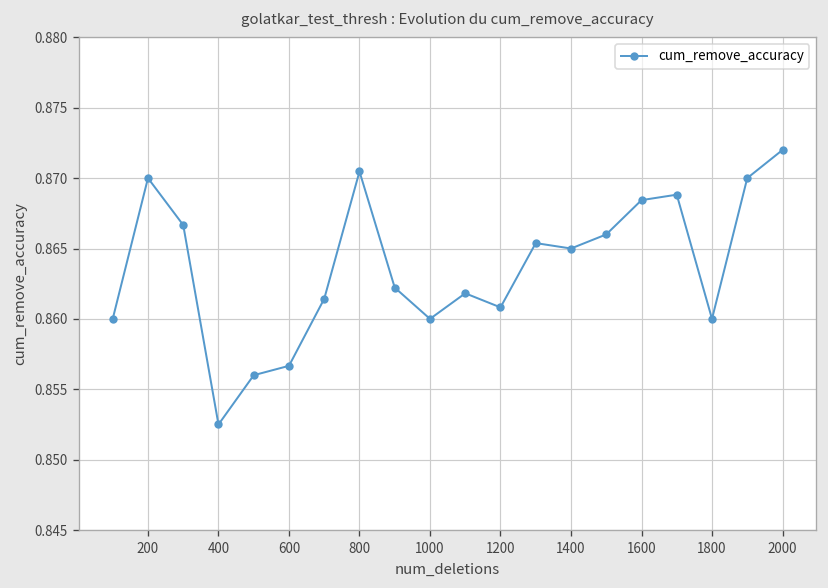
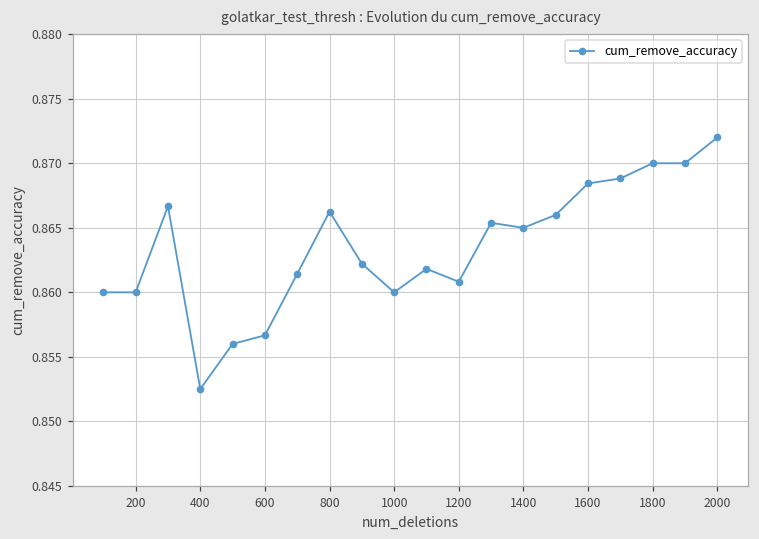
  {
-   "200": 0.87,
+   "200": 0.86,
    "400": 0.8525,
    "600": 0.8567,
-   "800": 0.8705,
+   "800": 0.8663,
    "1000": 0.8600,
    "1200": 0.8608,
    "1400": 0.8650,
    "1600": 0.8684,
-   "1800": 0.86,
+   "1800": 0.87,
    "2000": 0.8720
  }
